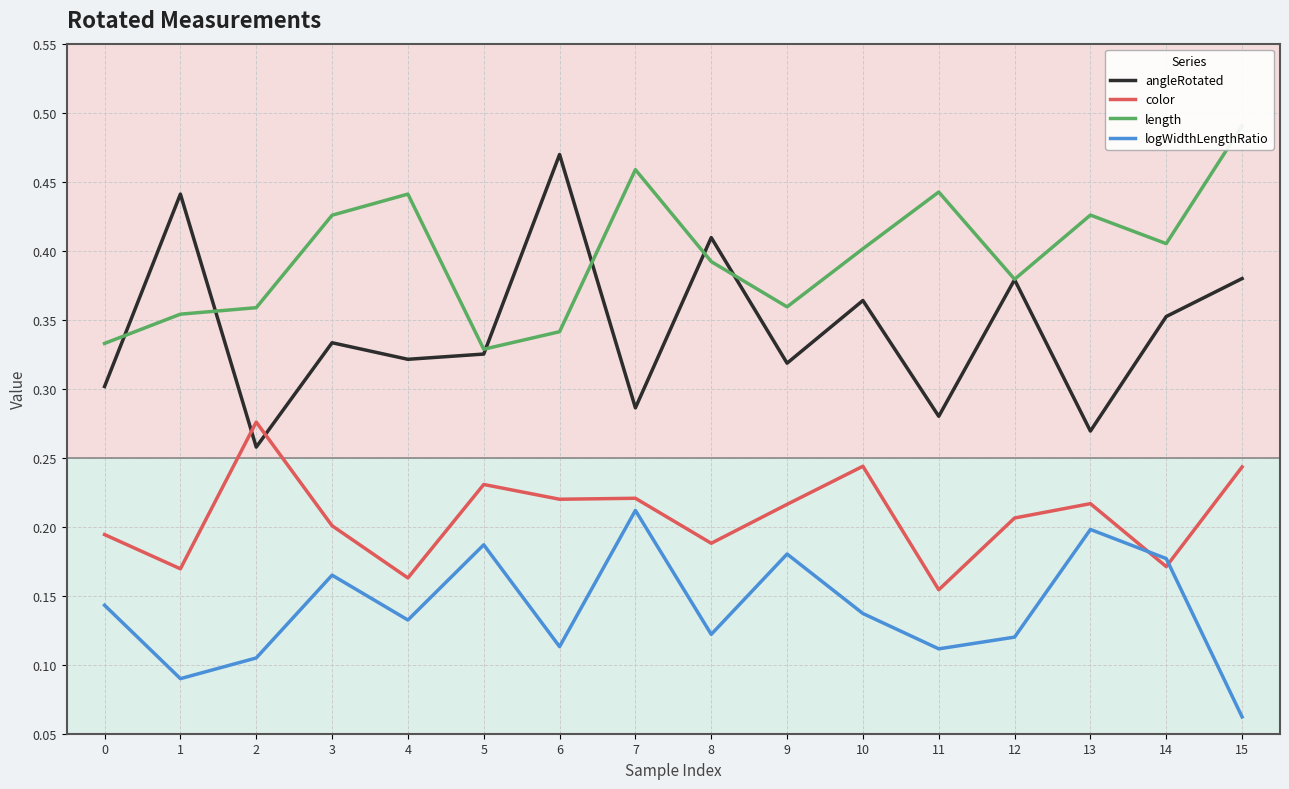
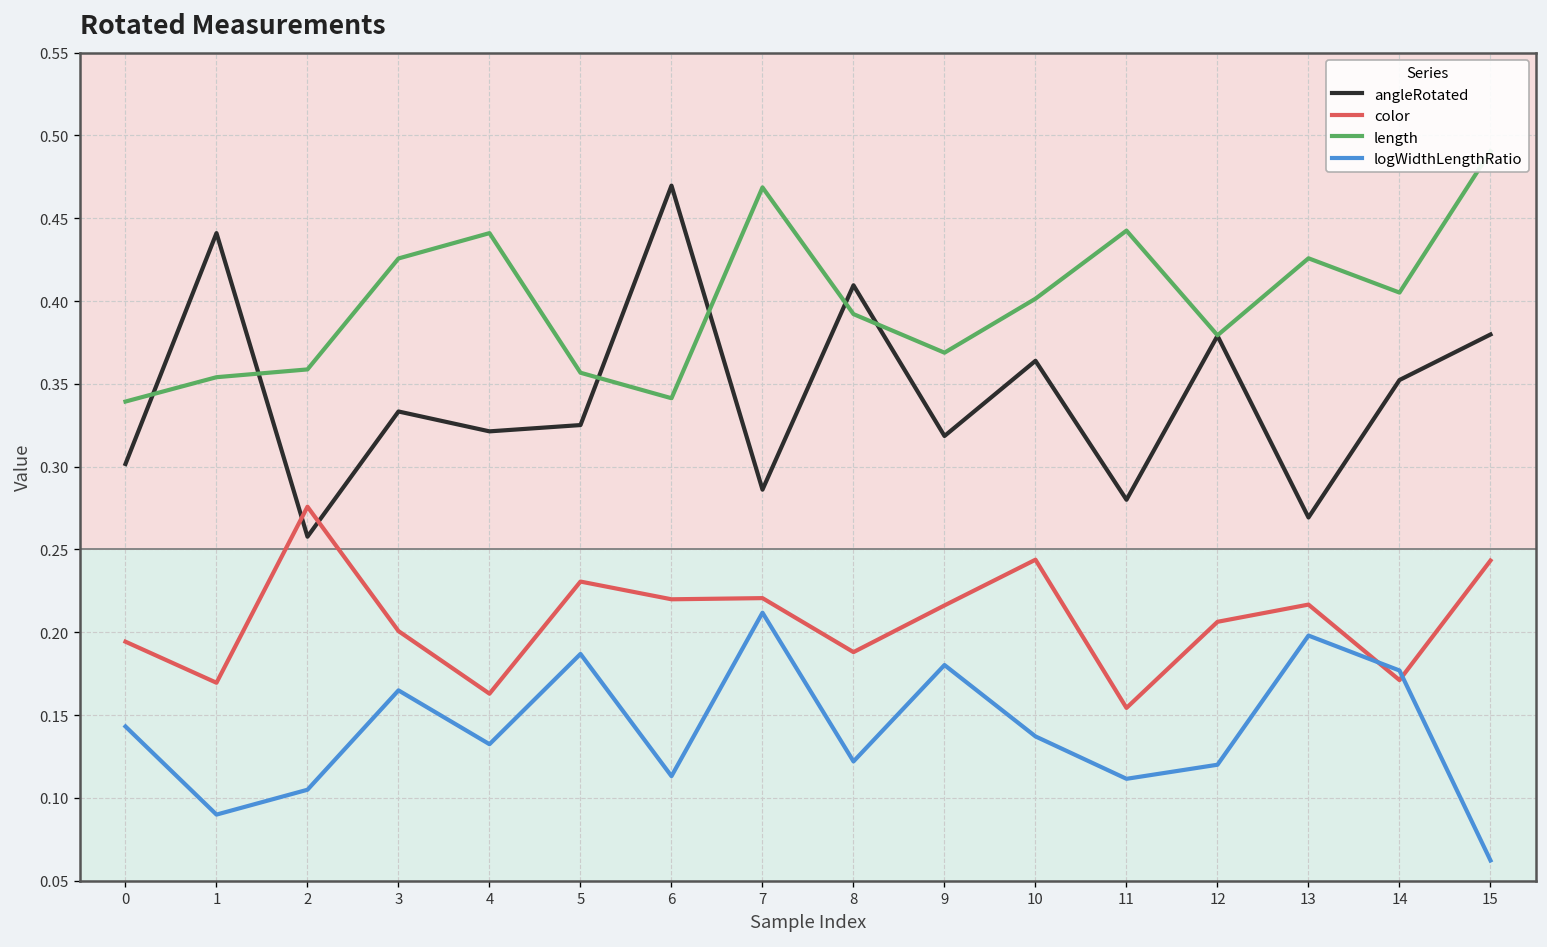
  {
    "angleRotated": {
      "0": 0.302,
      "1": 0.441,
      "2": 0.258,
      "3": 0.333,
      "4": 0.321,
      "5": 0.325,
      "6": 0.470,
      "7": 0.286,
      "8": 0.410,
      "9": 0.319,
      "10": 0.364,
      "11": 0.280,
      "13": 0.269,
      "14": 0.352,
      "15": 0.380
    },
    "color": {
      "0": 0.194,
      "1": 0.170,
      "2": 0.276,
      "3": 0.201,
      "4": 0.163,
      "5": 0.231,
      "6": 0.220,
      "7": 0.221,
      "8": 0.188,
      "9": 0.216,
      "10": 0.244,
      "11": 0.154,
      "12": 0.206,
      "13": 0.217,
      "14": 0.171,
      "15": 0.243
    },
    "length": {
-     "0": 0.333,
+     "0": 0.339,
      "1": 0.354,
      "2": 0.359,
      "3": 0.426,
      "4": 0.441,
-     "5": 0.329,
+     "5": 0.357,
      "6": 0.341,
-     "7": 0.459,
+     "7": 0.469,
      "8": 0.392,
-     "9": 0.359,
+     "9": 0.369,
      "10": 0.401,
      "11": 0.443,
      "13": 0.426,
      "14": 0.405
    },
    "logWidthLengthRatio": {
      "0": 0.143,
      "1": 0.090,
      "2": 0.105,
      "3": 0.165,
      "4": 0.132,
      "5": 0.187,
      "6": 0.113,
      "7": 0.212,
      "8": 0.122,
      "9": 0.180,
      "10": 0.137,
      "11": 0.112,
      "12": 0.120,
      "13": 0.198,
      "14": 0.177,
      "15": 0.062
    }
  }
